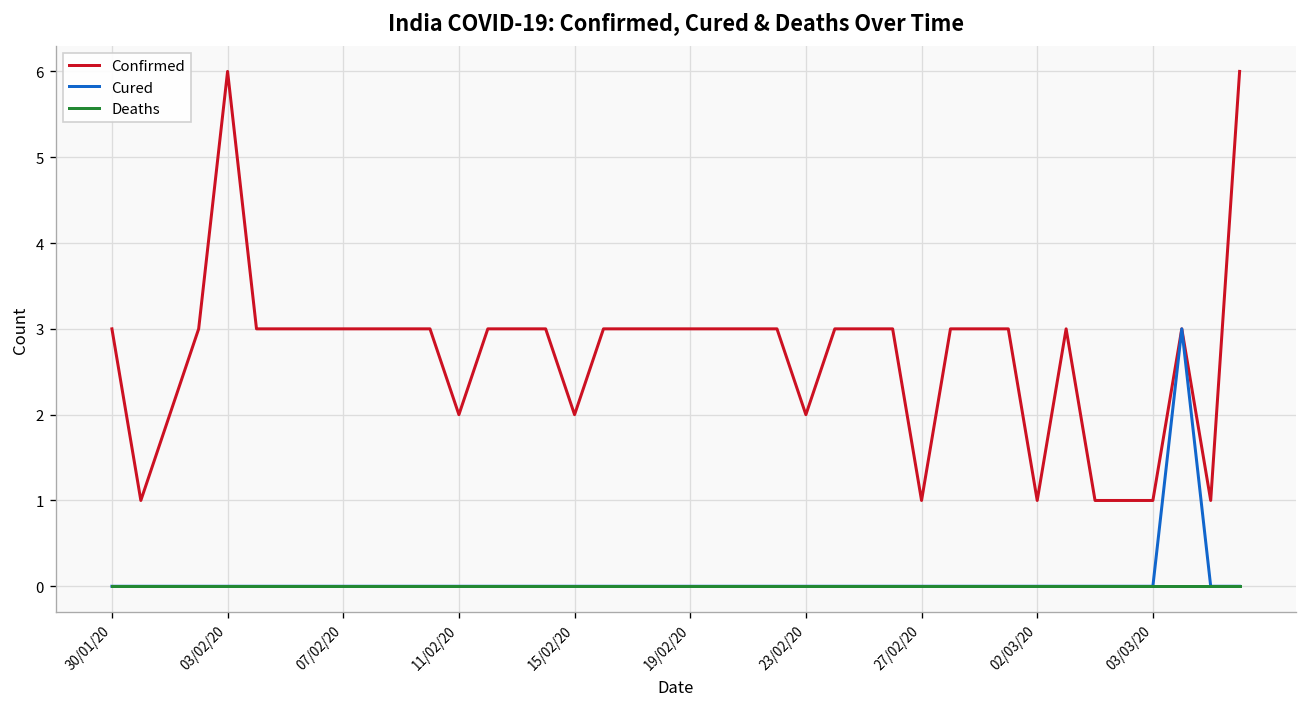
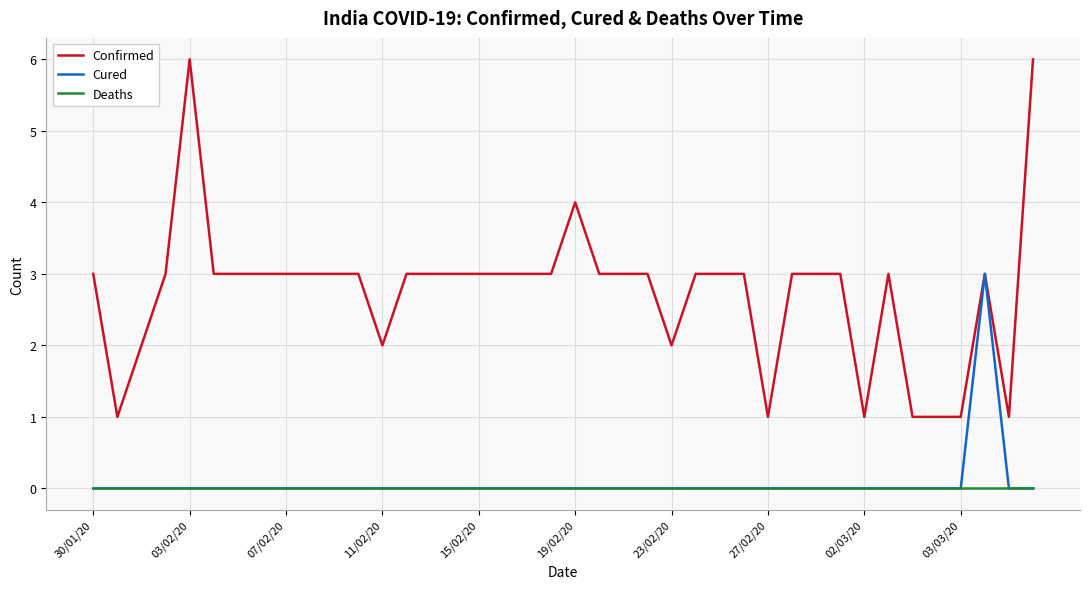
  {
    "Confirmed": {
      "30/01/20": 3,
      "03/02/20": 6,
      "07/02/20": 3,
      "11/02/20": 2,
-     "15/02/20": 2,
-     "19/02/20": 3,
+     "15/02/20": 3,
+     "19/02/20": 4,
      "23/02/20": 2,
      "27/02/20": 1
    }
  }
